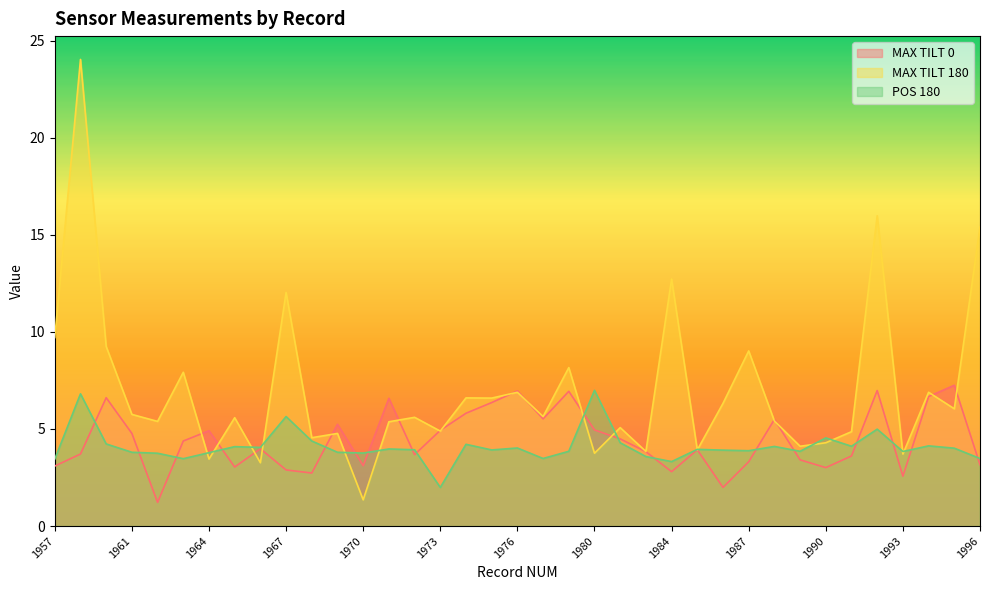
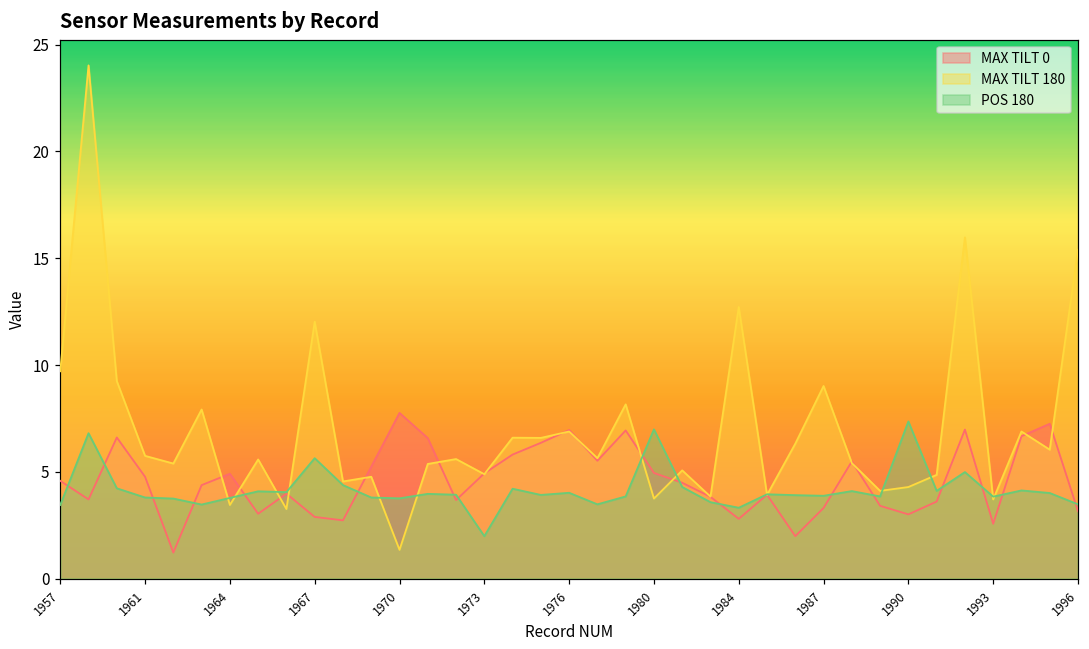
  {
    "MAX TILT 0": {
-     "1957": 3.1,
+     "1957": 4.6,
      "1961": 4.8,
      "1964": 4.9,
      "1967": 2.9,
-     "1970": 3.1,
+     "1970": 7.8,
      "1980": 5.0,
      "1984": 2.8,
      "1987": 3.3,
      "1990": 3.0,
      "1993": 2.6,
      "1996": 3.2
    },
    "MAX TILT 180": {
      "1957": 9.7,
      "1961": 5.8,
      "1964": 3.5,
      "1967": 12.0,
      "1970": 1.4,
      "1980": 3.8,
      "1984": 12.7,
      "1987": 9.0,
      "1990": 4.3,
      "1996": 15.4
    },
    "POS 180": {
      "1957": 3.5,
      "1961": 3.8,
      "1964": 3.8,
      "1967": 5.6,
      "1970": 3.8,
      "1973": 2.0,
      "1976": 4.0,
      "1980": 7.0,
      "1984": 3.3,
      "1987": 3.9,
-     "1990": 4.5,
+     "1990": 7.4,
      "1996": 3.5
    }
  }
